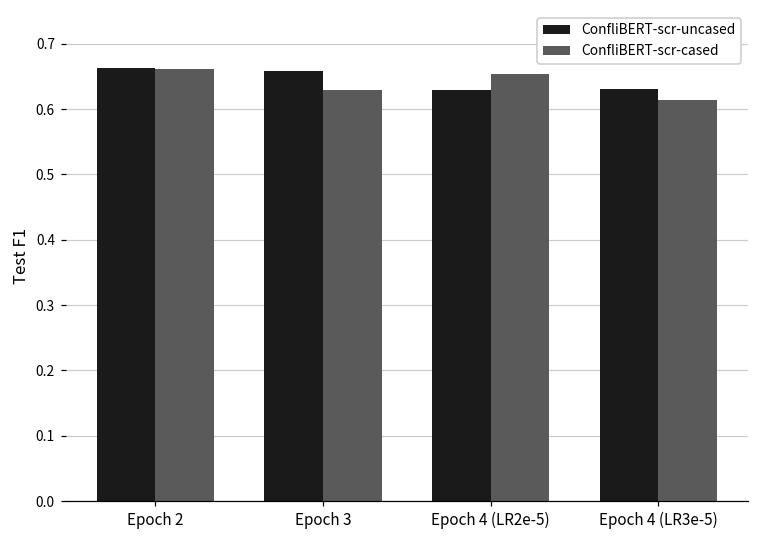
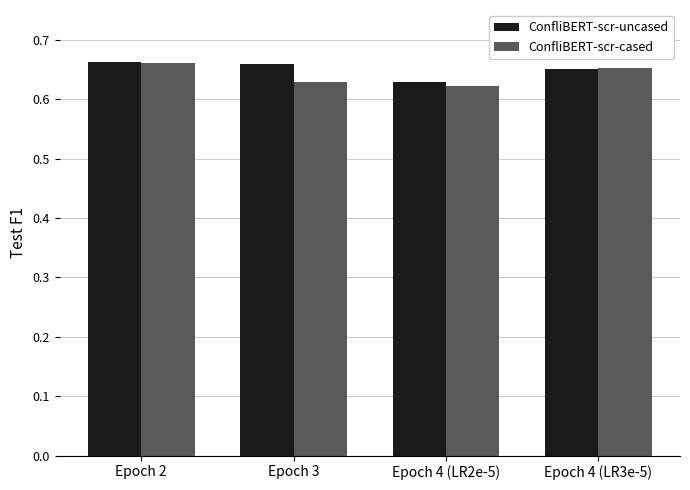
  {
    "ConfliBERT-scr-uncased": {
      "Epoch 2": 0.66,
      "Epoch 3": 0.66,
      "Epoch 4 (LR2e-5)": 0.63,
-     "Epoch 4 (LR3e-5)": 0.63
+     "Epoch 4 (LR3e-5)": 0.65
    },
    "ConfliBERT-scr-cased": {
      "Epoch 2": 0.66,
      "Epoch 3": 0.63,
-     "Epoch 4 (LR2e-5)": 0.65,
-     "Epoch 4 (LR3e-5)": 0.61
+     "Epoch 4 (LR2e-5)": 0.62,
+     "Epoch 4 (LR3e-5)": 0.65
    }
  }
